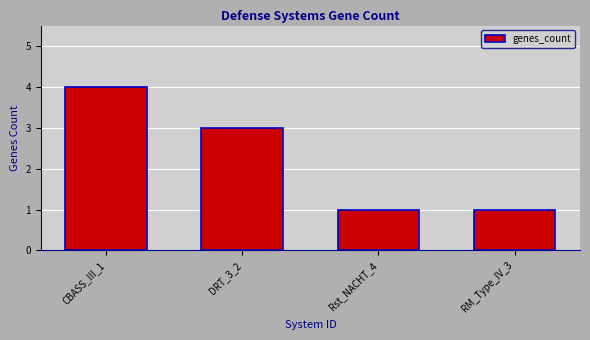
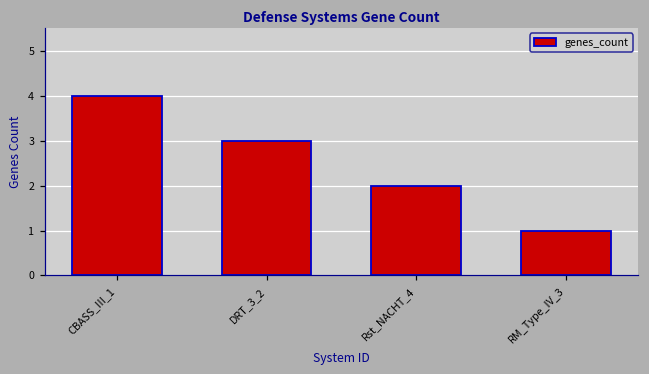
  {
    "CBASS_III_1": 4,
    "DRT_3_2": 3,
-   "Rst_NACHT_4": 1,
+   "Rst_NACHT_4": 2,
    "RM_Type_IV_3": 1
  }
